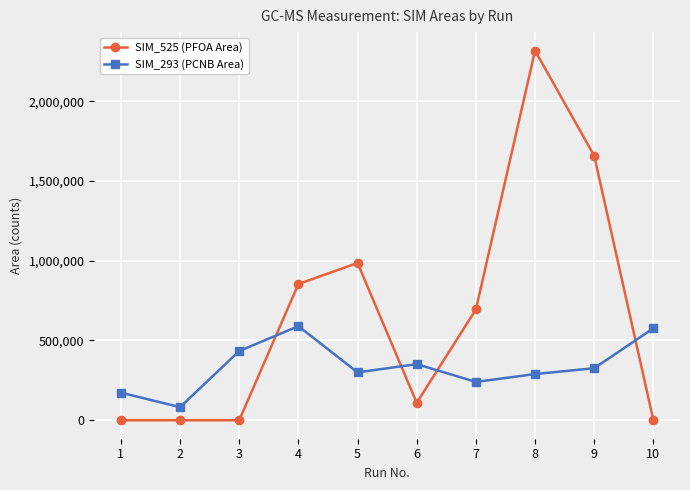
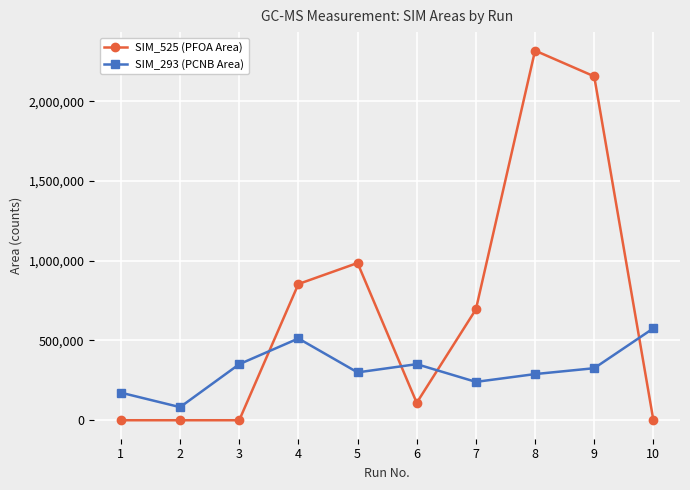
  {
    "SIM_525 (PFOA Area)": {
      "1": "0",
      "2": "0",
      "3": "0",
      "4": "850,000",
      "5": "990,000",
      "6": "110,000",
      "7": "690,000",
      "8": "2,320,000",
-     "9": "1,660,000",
+     "9": "2,160,000",
      "10": "0"
    },
    "SIM_293 (PCNB Area)": {
      "1": "170,000",
      "2": "80,000",
-     "3": "430,000",
-     "4": "590,000",
+     "3": "350,000",
+     "4": "510,000",
      "5": "300,000",
      "6": "350,000",
      "7": "240,000",
      "8": "290,000",
      "9": "330,000",
      "10": "580,000"
    }
  }
